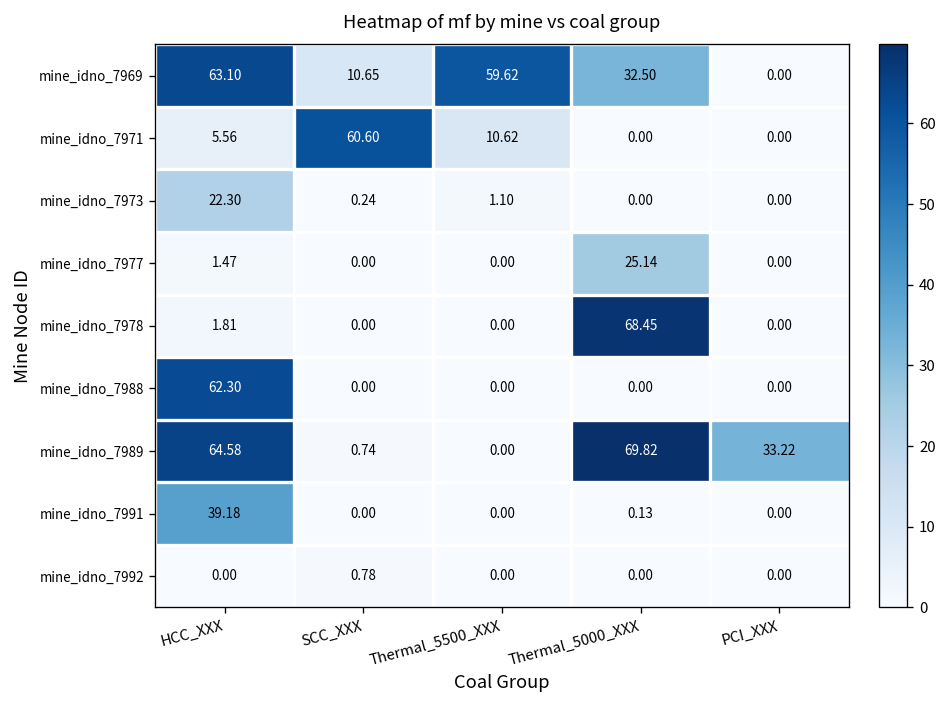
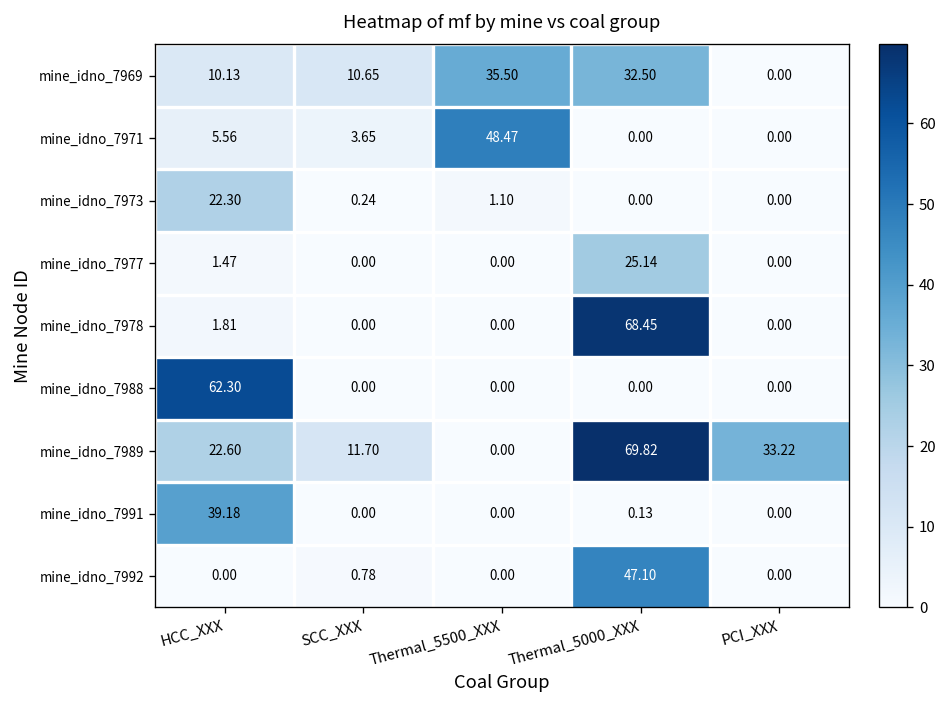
  {
    "mine_idno_7969": {
-     "HCC_XXX": 63.10,
+     "HCC_XXX": 10.13,
      "SCC_XXX": 10.65,
-     "Thermal_5500_XXX": 59.62,
+     "Thermal_5500_XXX": 35.50,
      "Thermal_5000_XXX": 32.50,
      "PCI_XXX": 0.00
    },
    "mine_idno_7971": {
      "HCC_XXX": 5.56,
-     "SCC_XXX": 60.60,
-     "Thermal_5500_XXX": 10.62,
+     "SCC_XXX": 3.65,
+     "Thermal_5500_XXX": 48.47,
      "Thermal_5000_XXX": 0.00,
      "PCI_XXX": 0.00
    },
    "mine_idno_7973": {
      "HCC_XXX": 22.30,
      "SCC_XXX": 0.24,
      "Thermal_5500_XXX": 1.10,
      "Thermal_5000_XXX": 0.00,
      "PCI_XXX": 0.00
    },
    "mine_idno_7977": {
      "HCC_XXX": 1.47,
      "SCC_XXX": 0.00,
      "Thermal_5500_XXX": 0.00,
      "Thermal_5000_XXX": 25.14,
      "PCI_XXX": 0.00
    },
    "mine_idno_7978": {
      "HCC_XXX": 1.81,
      "SCC_XXX": 0.00,
      "Thermal_5500_XXX": 0.00,
      "Thermal_5000_XXX": 68.45,
      "PCI_XXX": 0.00
    },
    "mine_idno_7988": {
      "HCC_XXX": 62.30,
      "SCC_XXX": 0.00,
      "Thermal_5500_XXX": 0.00,
      "Thermal_5000_XXX": 0.00,
      "PCI_XXX": 0.00
    },
    "mine_idno_7989": {
-     "HCC_XXX": 64.58,
-     "SCC_XXX": 0.74,
+     "HCC_XXX": 22.60,
+     "SCC_XXX": 11.70,
      "Thermal_5500_XXX": 0.00,
      "Thermal_5000_XXX": 69.82,
      "PCI_XXX": 33.22
    },
    "mine_idno_7991": {
      "HCC_XXX": 39.18,
      "SCC_XXX": 0.00,
      "Thermal_5500_XXX": 0.00,
      "Thermal_5000_XXX": 0.13,
      "PCI_XXX": 0.00
    },
    "mine_idno_7992": {
      "HCC_XXX": 0.00,
      "SCC_XXX": 0.78,
      "Thermal_5500_XXX": 0.00,
-     "Thermal_5000_XXX": 0.00,
+     "Thermal_5000_XXX": 47.10,
      "PCI_XXX": 0.00
    }
  }
